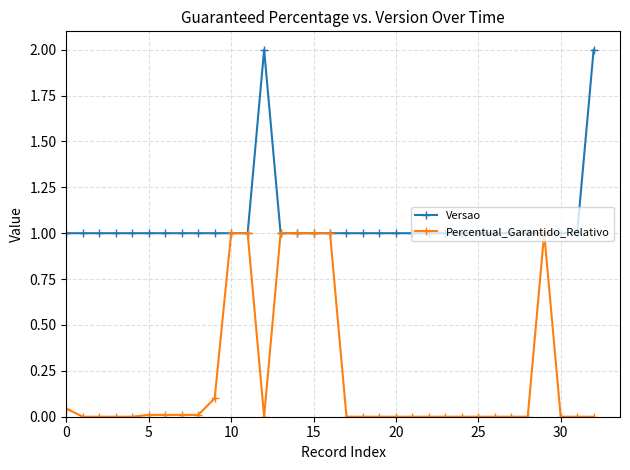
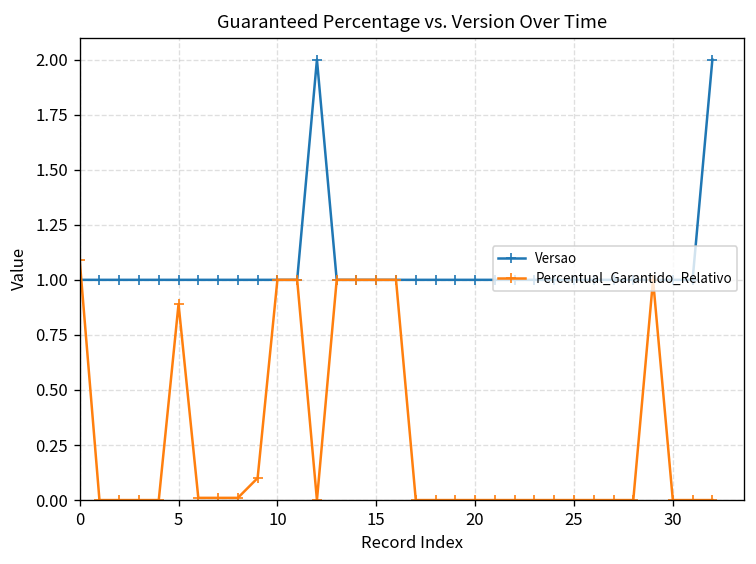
  {
    "Versao": {
      "0": 1.00,
      "5": 1.00,
      "20": 1.00
    },
    "Percentual_Garantido_Relativo": {
-     "0": 0.04,
-     "5": 0.01,
+     "0": 1.09,
+     "5": 0.89,
      "20": 0.00,
      "25": 0.00,
      "30": 0.00
    }
  }
